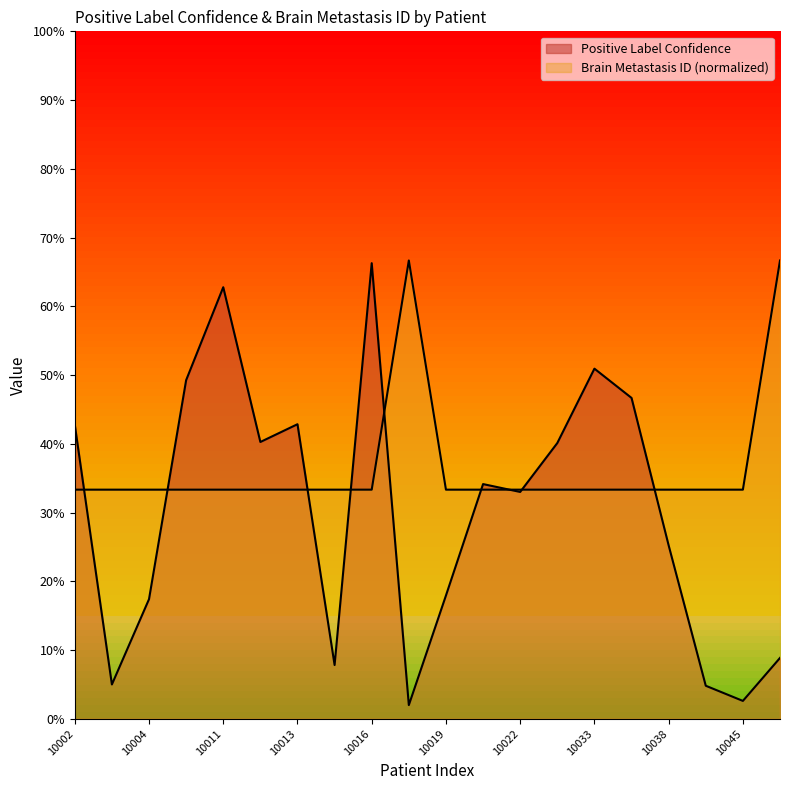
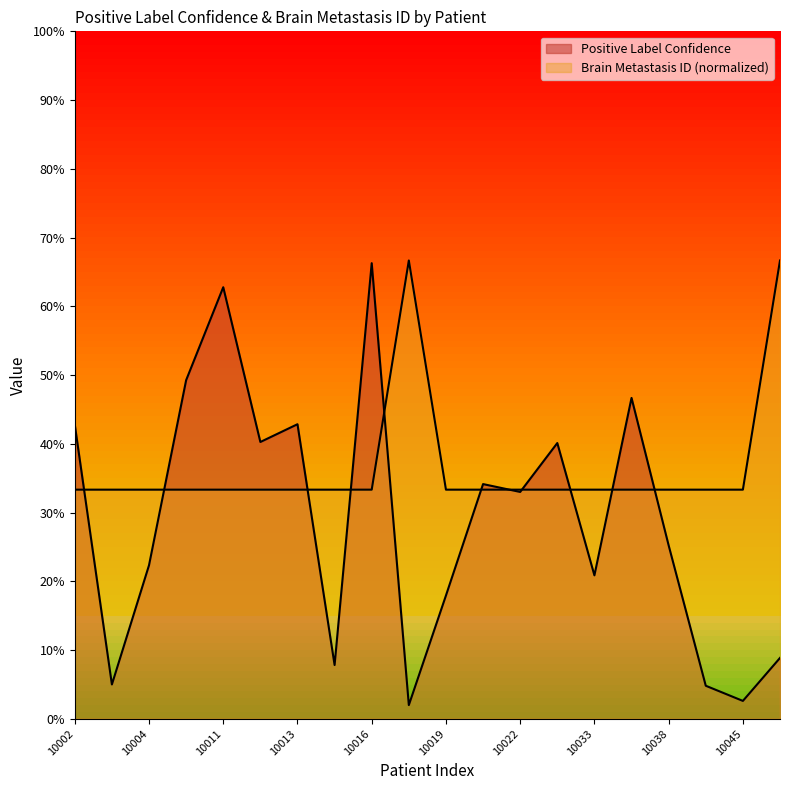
  {
    "Positive Label Confidence": {
      "10002": "43%",
-     "10004": "17%",
+     "10004": "22%",
      "10011": "63%",
      "10013": "43%",
      "10019": "18%",
-     "10033": "51%",
+     "10033": "21%",
      "10038": "25%"
    },
    "Brain Metastasis ID (normalized)": {
      "10002": "33%",
      "10004": "33%",
      "10011": "33%",
      "10013": "33%",
      "10019": "33%",
      "10033": "33%",
      "10038": "33%"
    }
  }
